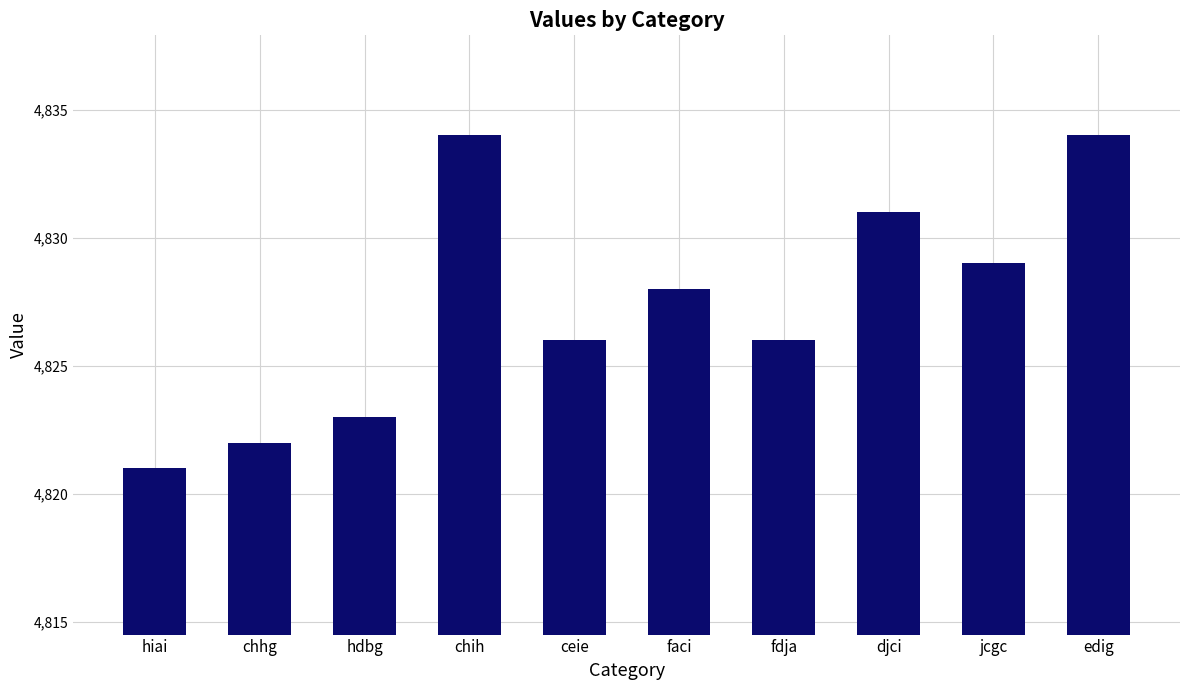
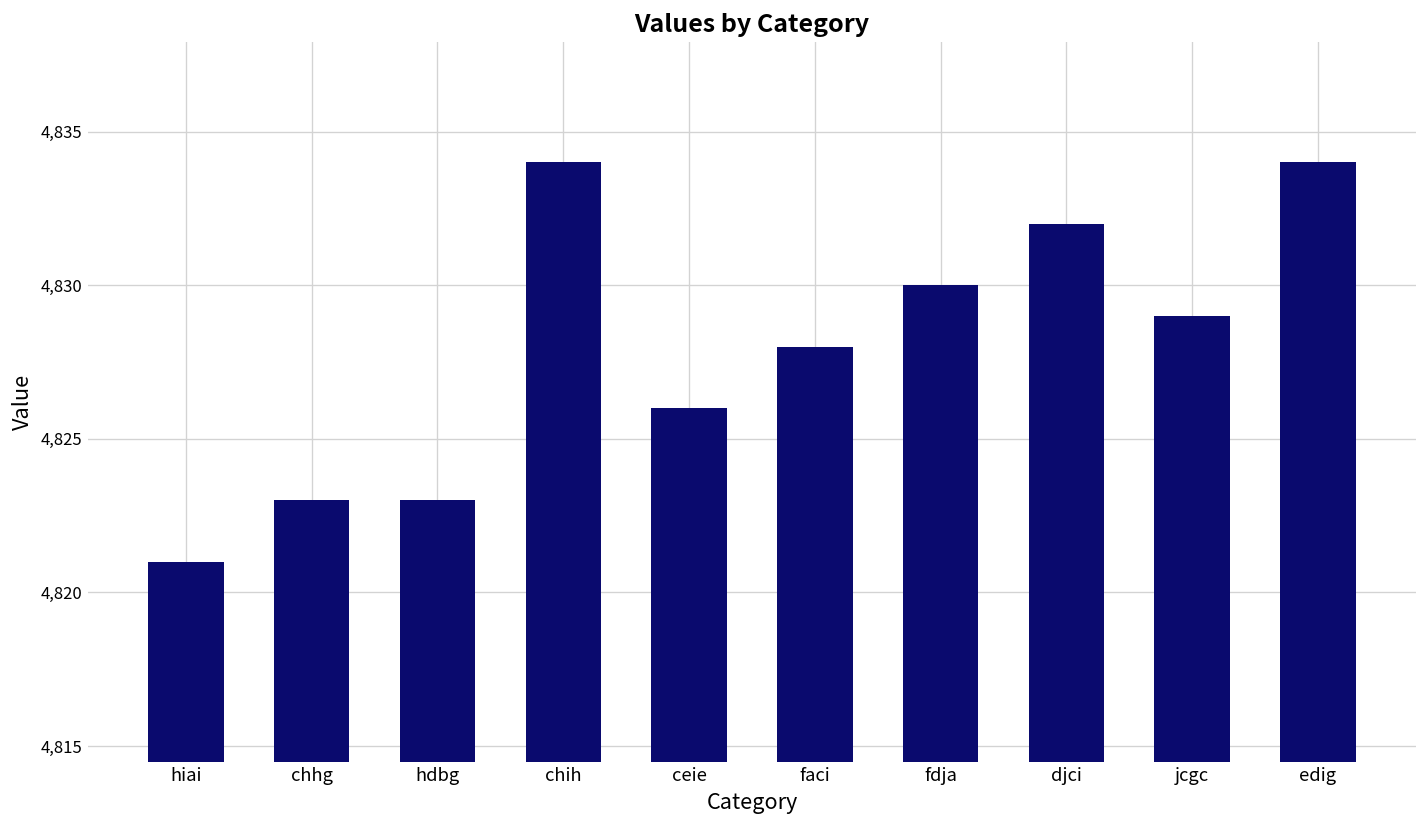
  {
    "hiai": "4,821",
-   "chhg": "4,822",
+   "chhg": "4,823",
    "hdbg": "4,823",
    "chih": "4,834",
    "ceie": "4,826",
    "faci": "4,828",
-   "fdja": "4,826",
-   "djci": "4,831",
+   "fdja": "4,830",
+   "djci": "4,832",
    "jcgc": "4,829",
    "edig": "4,834"
  }
